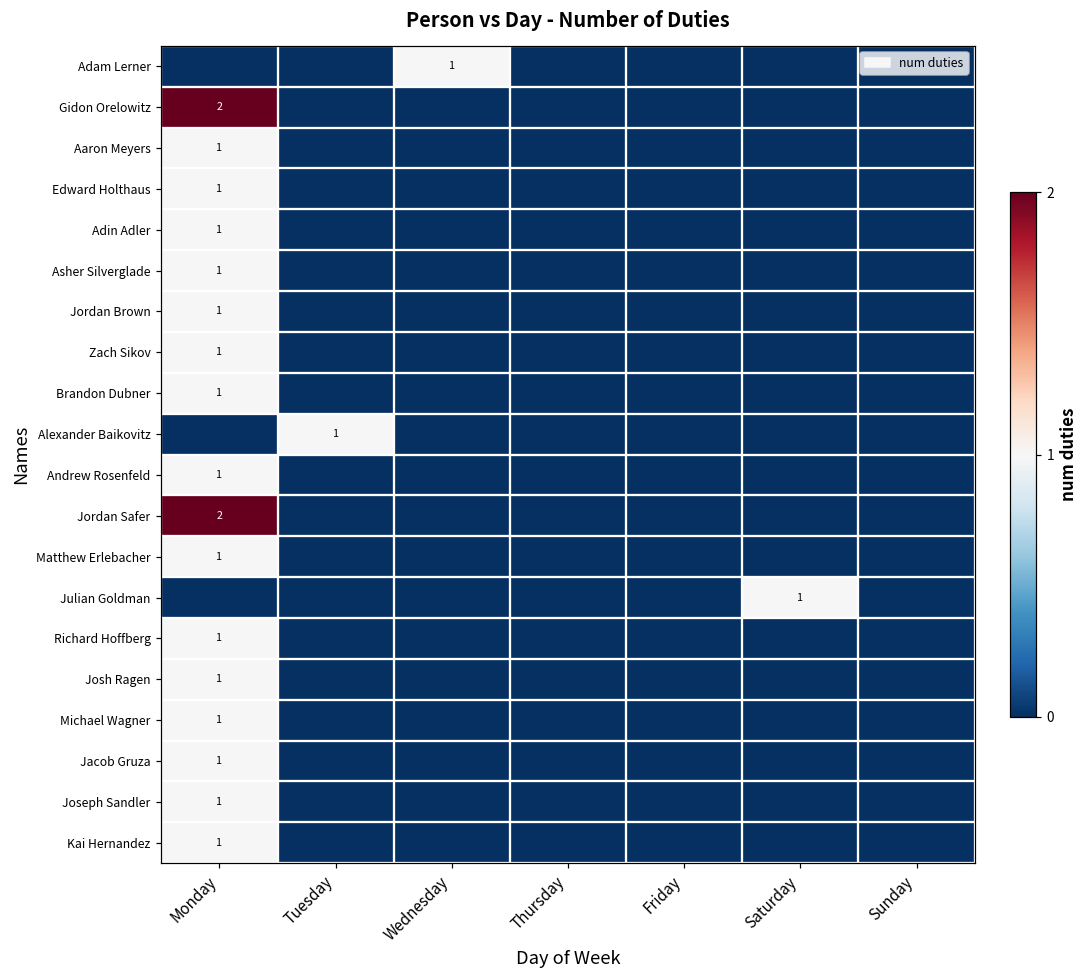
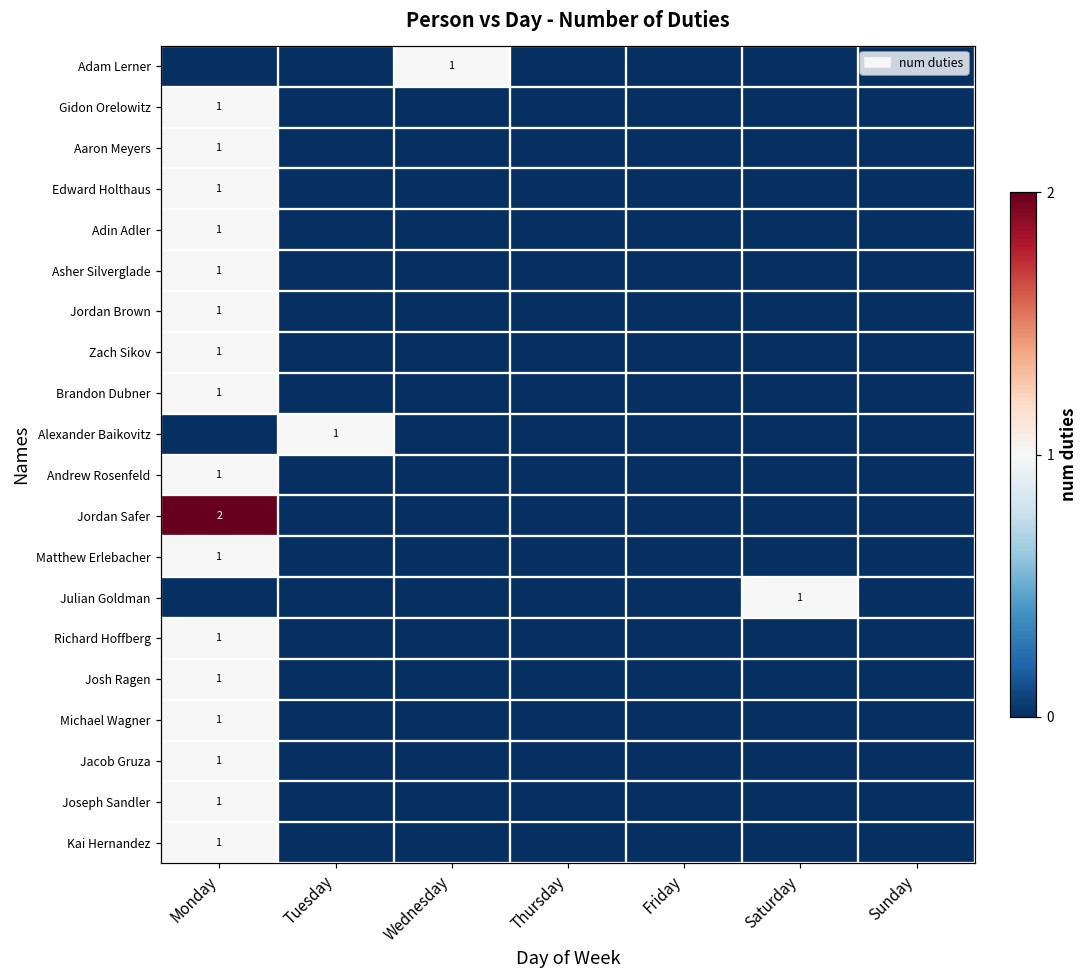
  {
    "Adam Lerner": {
      "Wednesday": 1
    },
    "Gidon Orelowitz": {
-     "Monday": 2
+     "Monday": 1
    },
    "Aaron Meyers": {
      "Monday": 1
    },
    "Edward Holthaus": {
      "Monday": 1
    },
    "Adin Adler": {
      "Monday": 1
    },
    "Asher Silverglade": {
      "Monday": 1
    },
    "Jordan Brown": {
      "Monday": 1
    },
    "Zach Sikov": {
      "Monday": 1
    },
    "Brandon Dubner": {
      "Monday": 1
    },
    "Alexander Baikovitz": {
      "Tuesday": 1
    },
    "Andrew Rosenfeld": {
      "Monday": 1
    },
    "Jordan Safer": {
      "Monday": 2
    },
    "Matthew Erlebacher": {
      "Monday": 1
    },
    "Julian Goldman": {
      "Saturday": 1
    },
    "Richard Hoffberg": {
      "Monday": 1
    },
    "Josh Ragen": {
      "Monday": 1
    },
    "Michael Wagner": {
      "Monday": 1
    },
    "Jacob Gruza": {
      "Monday": 1
    },
    "Joseph Sandler": {
      "Monday": 1
    },
    "Kai Hernandez": {
      "Monday": 1
    }
  }
